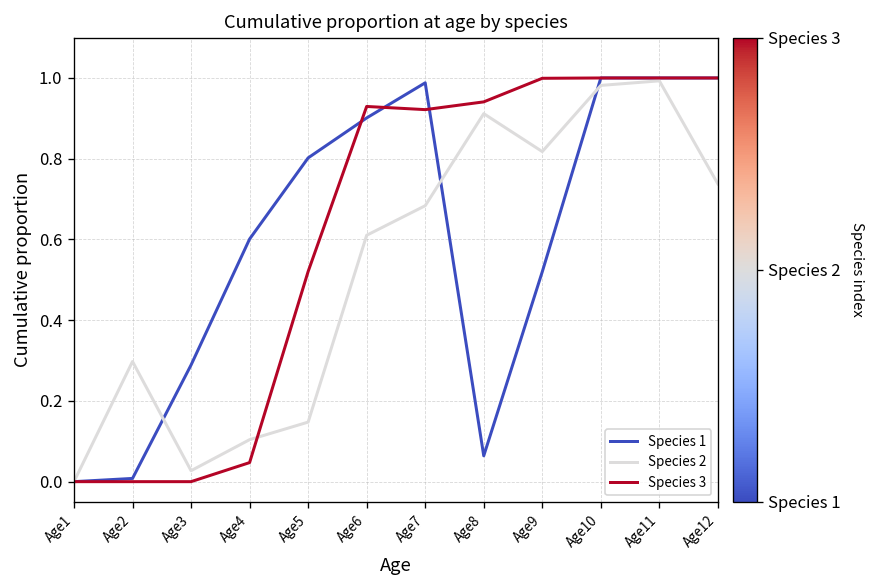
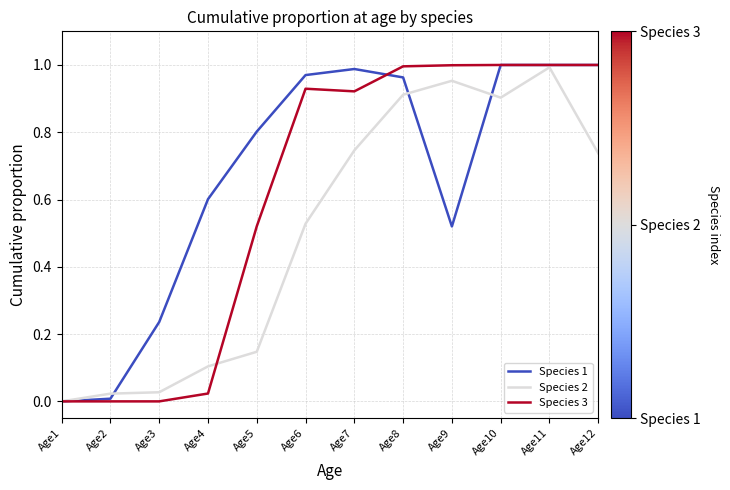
  {
    "Species 1": {
      "Age2": 0.01,
-     "Age3": 0.29,
+     "Age3": 0.24,
      "Age4": 0.60,
      "Age5": 0.80,
-     "Age6": 0.90,
+     "Age6": 0.97,
      "Age7": 0.99,
-     "Age8": 0.06,
+     "Age8": 0.96,
      "Age9": 0.52
    },
    "Species 2": {
-     "Age2": 0.30,
+     "Age2": 0.02,
      "Age3": 0.03,
      "Age4": 0.10,
      "Age5": 0.15,
-     "Age6": 0.61,
-     "Age7": 0.68,
+     "Age6": 0.53,
+     "Age7": 0.75,
      "Age8": 0.91,
-     "Age9": 0.82,
-     "Age10": 0.98,
+     "Age9": 0.95,
+     "Age10": 0.90,
      "Age12": 0.74
    },
    "Species 3": {
      "Age2": 0.00,
      "Age3": 0.00,
-     "Age4": 0.05,
+     "Age4": 0.02,
      "Age5": 0.52,
      "Age6": 0.93,
      "Age7": 0.92,
-     "Age8": 0.94,
+     "Age8": 1.00,
      "Age9": 1.00
    }
  }
